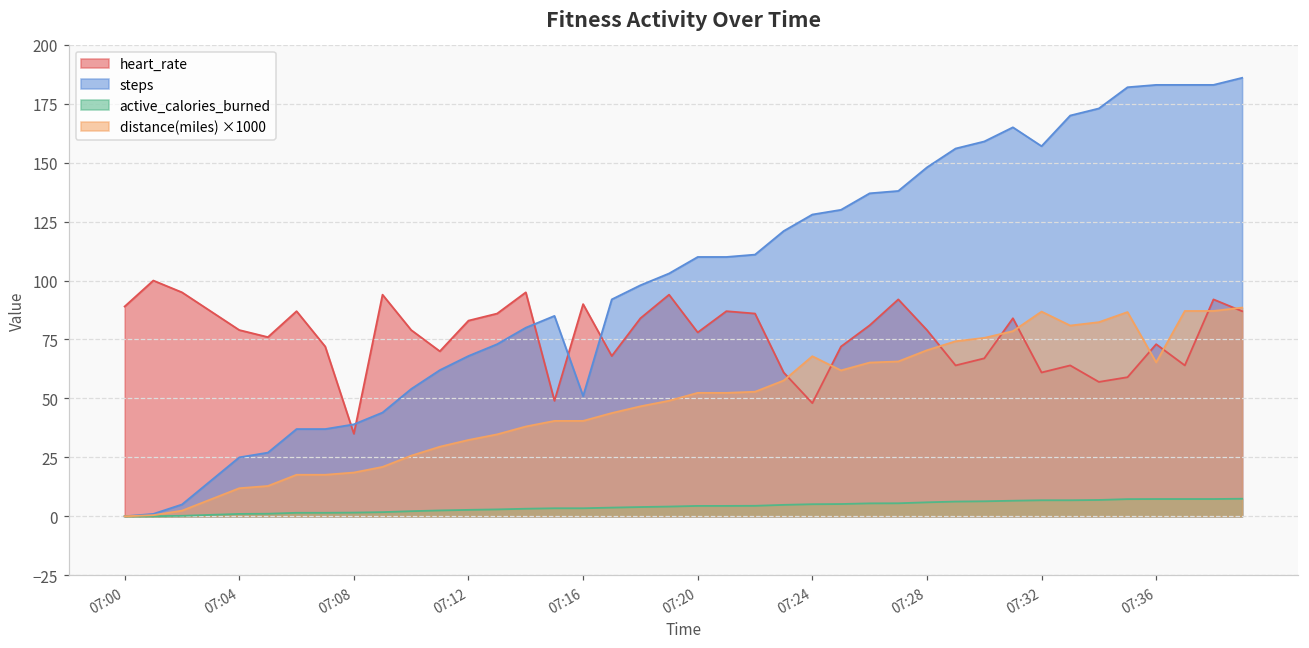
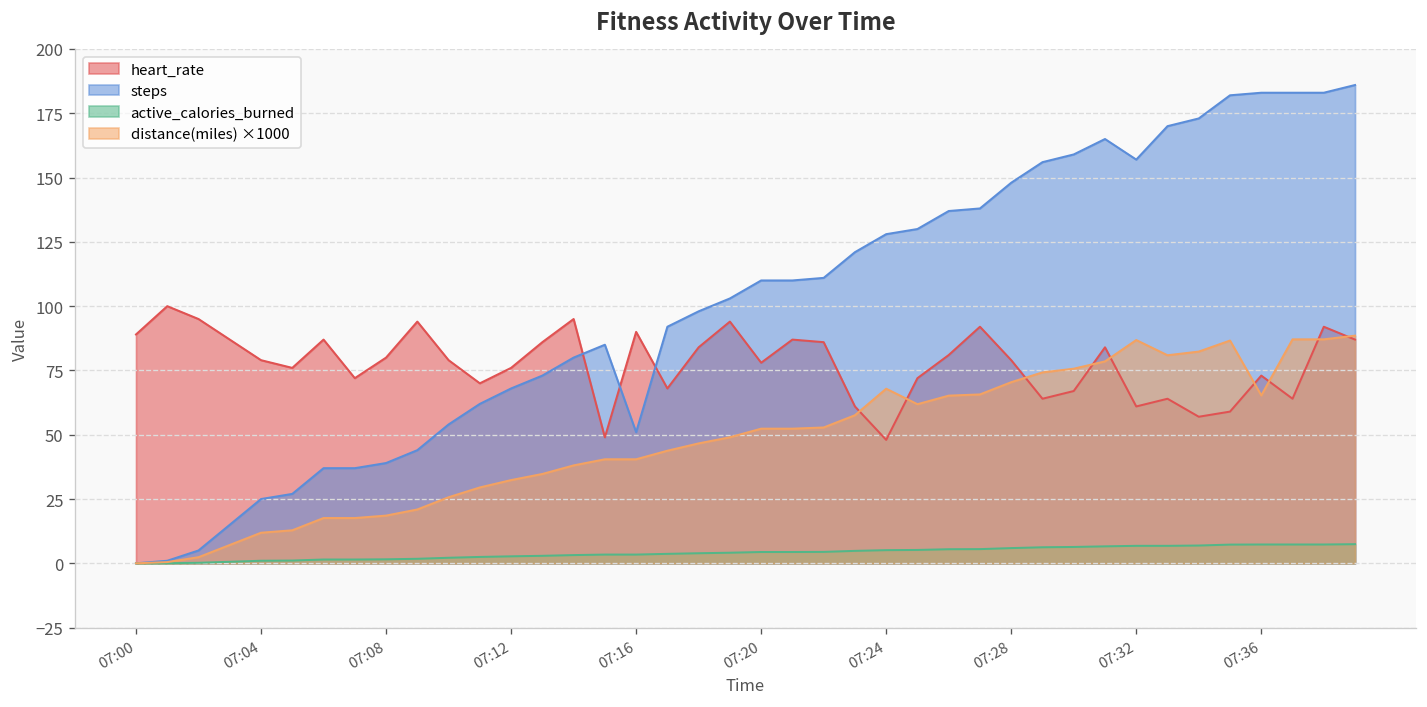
  {
    "heart_rate": {
      "07:00": 89,
      "07:04": 79,
-     "07:08": 35,
-     "07:12": 83,
+     "07:08": 80,
+     "07:12": 76,
      "07:16": 90,
      "07:20": 78,
      "07:24": 48,
      "07:28": 79,
      "07:32": 61,
      "07:36": 73
    },
    "steps": {
      "07:04": 25,
      "07:08": 39,
      "07:12": 68,
      "07:16": 51,
      "07:20": 110,
      "07:24": 128,
      "07:28": 148,
      "07:32": 157,
      "07:36": 183
    },
    "active_calories_burned": {
      "07:04": 1,
      "07:08": 2,
      "07:12": 3,
      "07:16": 3,
      "07:20": 4,
      "07:24": 5,
      "07:28": 6,
      "07:32": 7,
      "07:36": 7
    },
    "distance(miles) ×1000": {
      "07:04": 12,
      "07:08": 19,
      "07:12": 32,
      "07:16": 40,
      "07:20": 52,
      "07:24": 68,
      "07:28": 70,
      "07:32": 87,
      "07:36": 65
    }
  }
